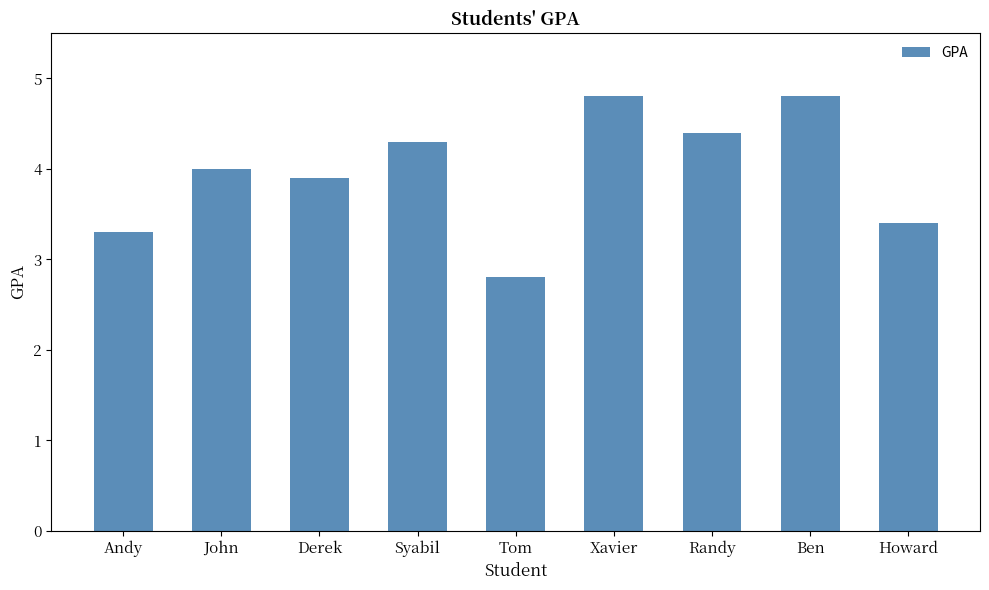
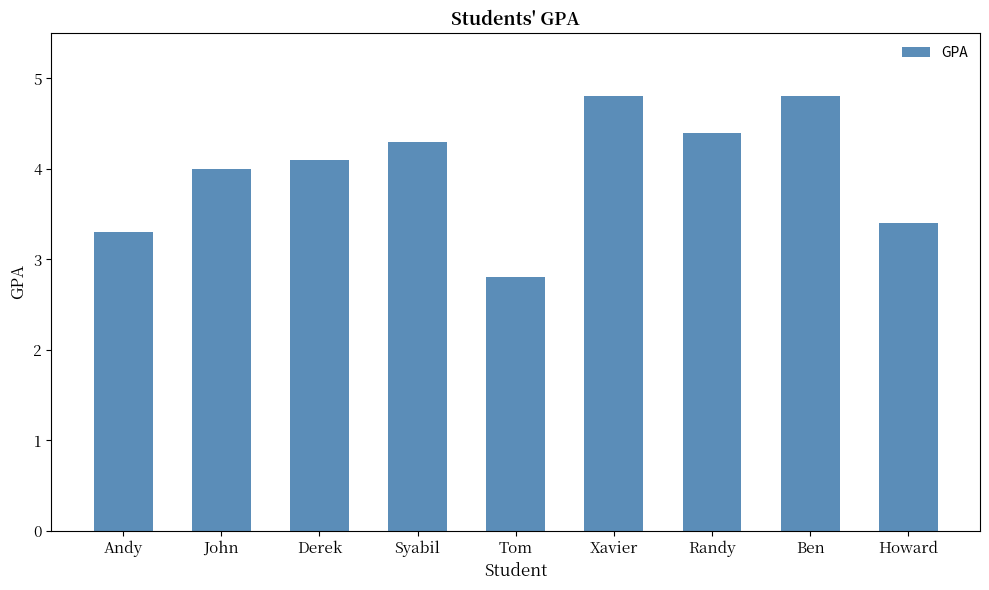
  {
    "Andy": 3.3,
    "John": 4.0,
-   "Derek": 3.9,
+   "Derek": 4.1,
    "Syabil": 4.3,
    "Tom": 2.8,
    "Xavier": 4.8,
    "Randy": 4.4,
    "Ben": 4.8,
    "Howard": 3.4
  }
